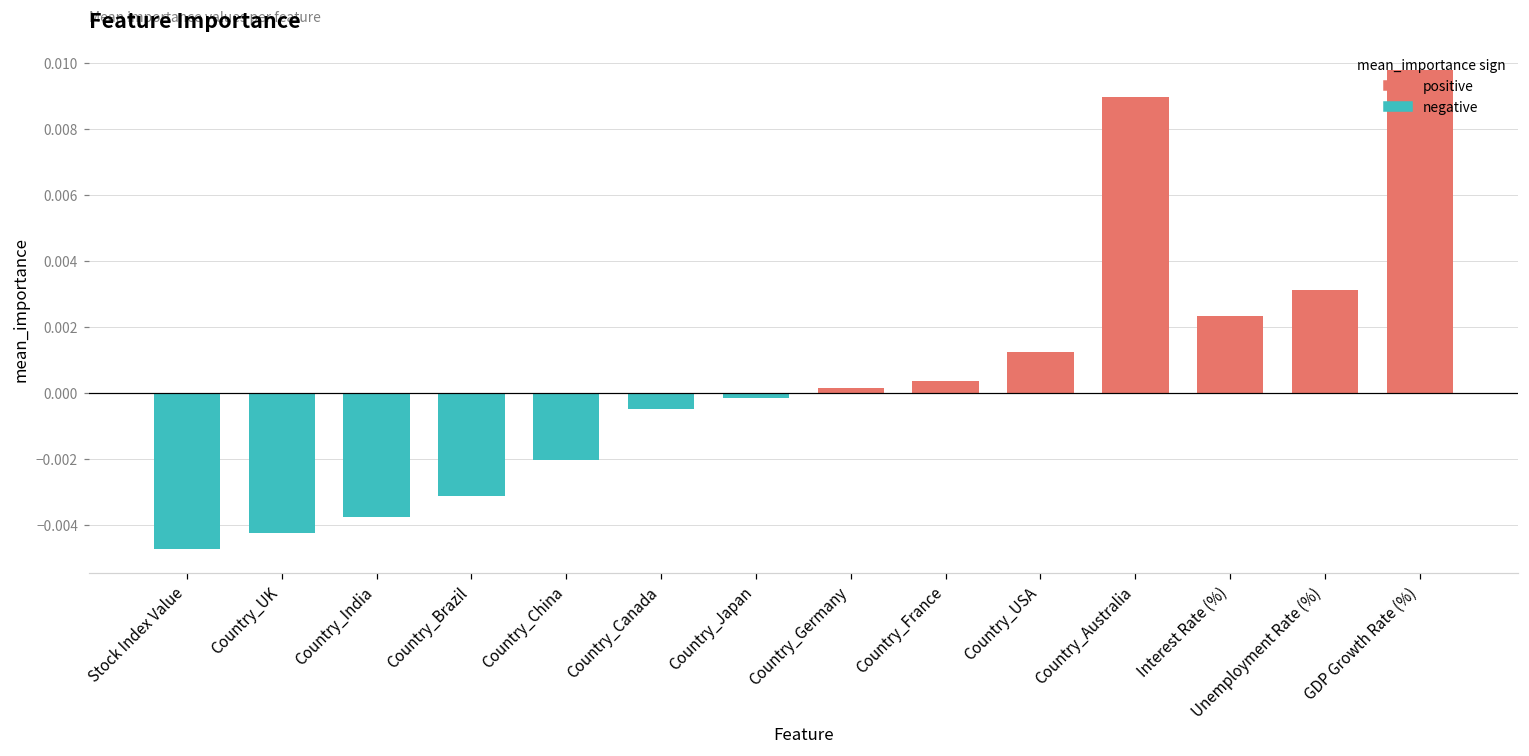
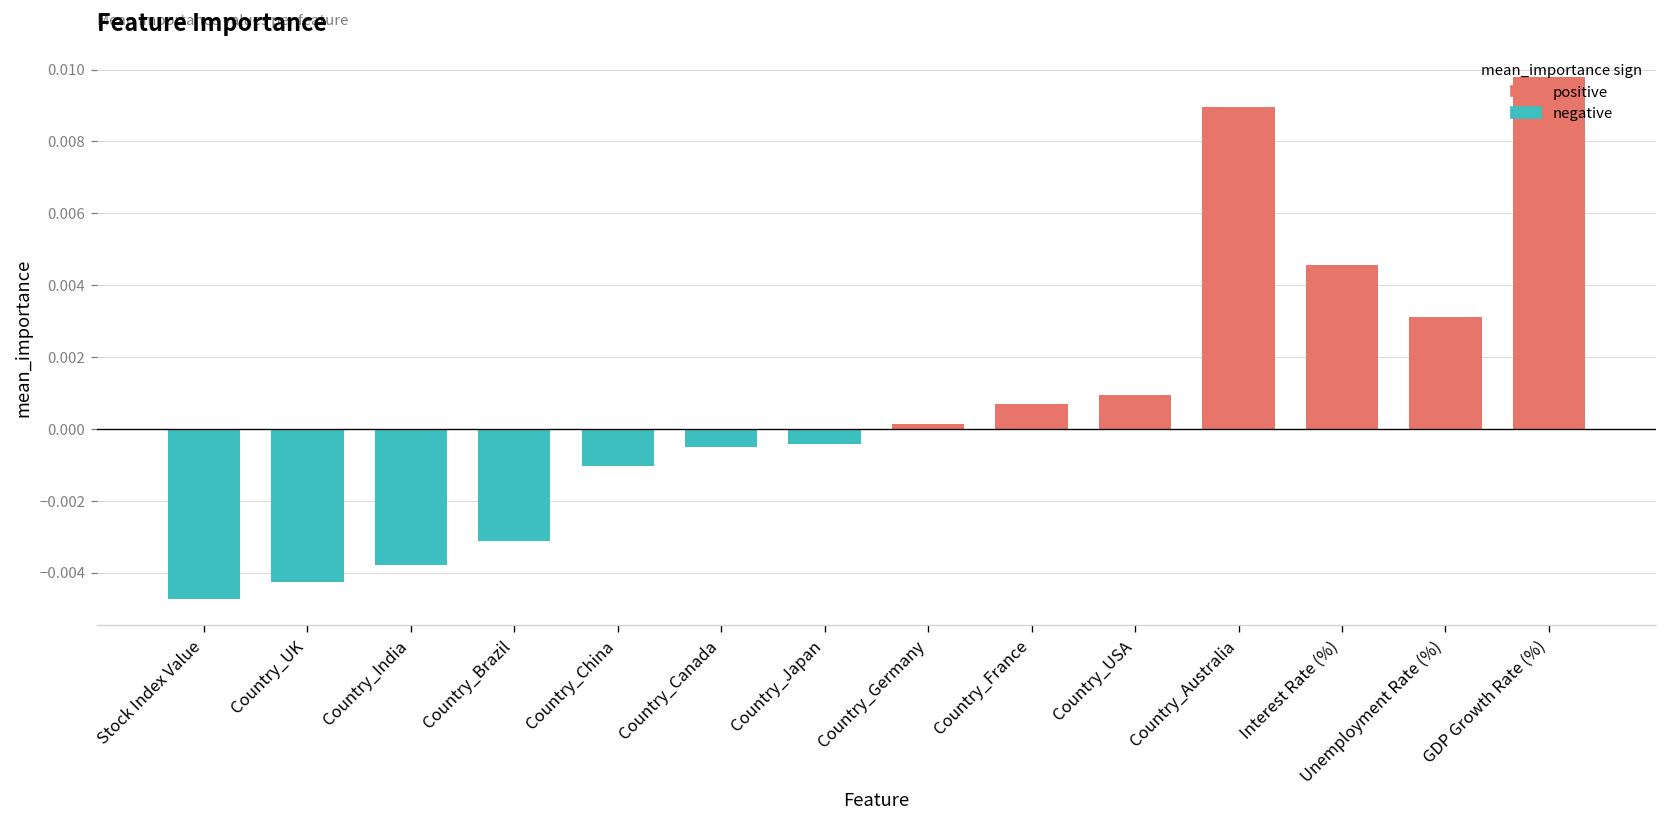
  {
    "positive": {
      "Stock Index Value": 0.0000,
      "Country_UK": 0.0000,
      "Country_India": 0.0000,
      "Country_Brazil": 0.0000,
      "Country_China": 0.0000,
      "Country_Canada": 0.0000,
      "Country_Japan": 0.0000,
      "Country_Germany": 0.0001,
-     "Country_France": 0.0004,
-     "Country_USA": 0.0013,
+     "Country_France": 0.0007,
+     "Country_USA": 0.0009,
      "Country_Australia": 0.0090,
-     "Interest Rate (%)": 0.0023,
+     "Interest Rate (%)": 0.0046,
      "Unemployment Rate (%)": 0.0031,
      "GDP Growth Rate (%)": 0.0098
    },
    "negative": {
      "Stock Index Value": -0.0047,
      "Country_UK": -0.0042,
      "Country_India": -0.0038,
      "Country_Brazil": -0.0031,
-     "Country_China": -0.0020,
+     "Country_China": -0.0010,
      "Country_Canada": -0.0005,
-     "Country_Japan": -0.0001,
+     "Country_Japan": -0.0004,
      "Country_Germany": 0.0000,
      "Country_France": 0.0000,
      "Country_USA": 0.0000,
      "Country_Australia": 0.0000,
      "Interest Rate (%)": 0.0000,
      "Unemployment Rate (%)": 0.0000,
      "GDP Growth Rate (%)": 0.0000
    }
  }
